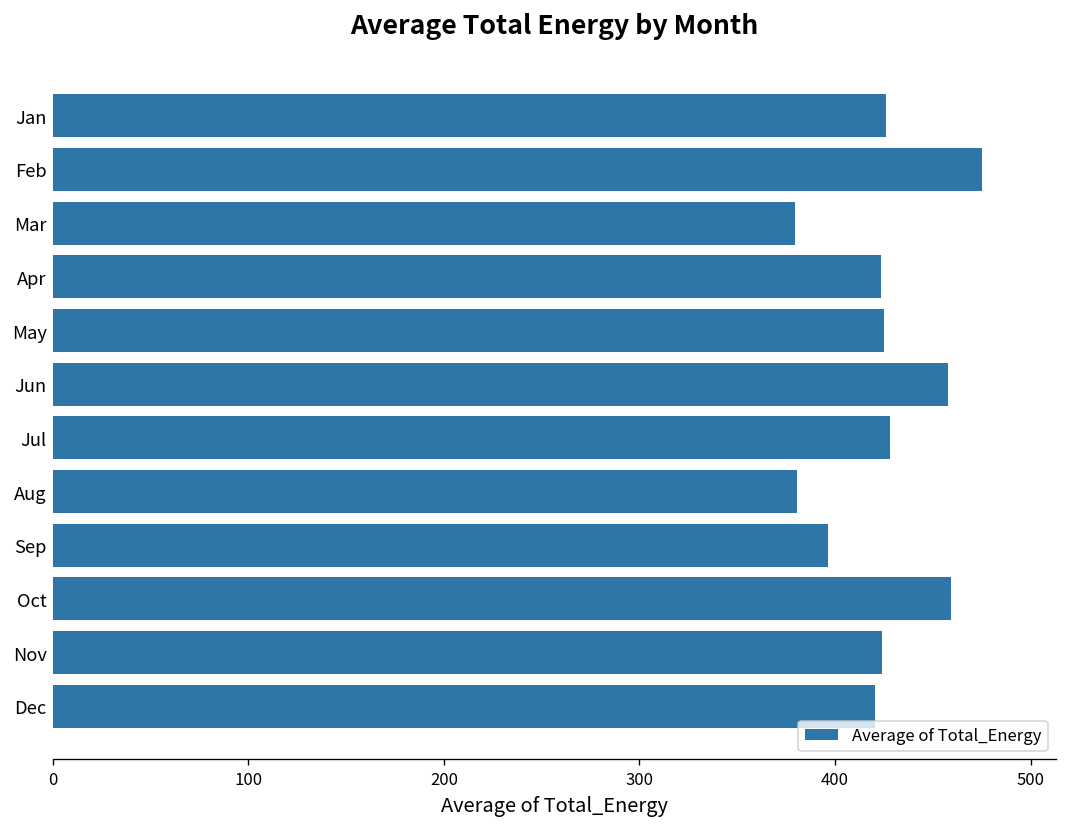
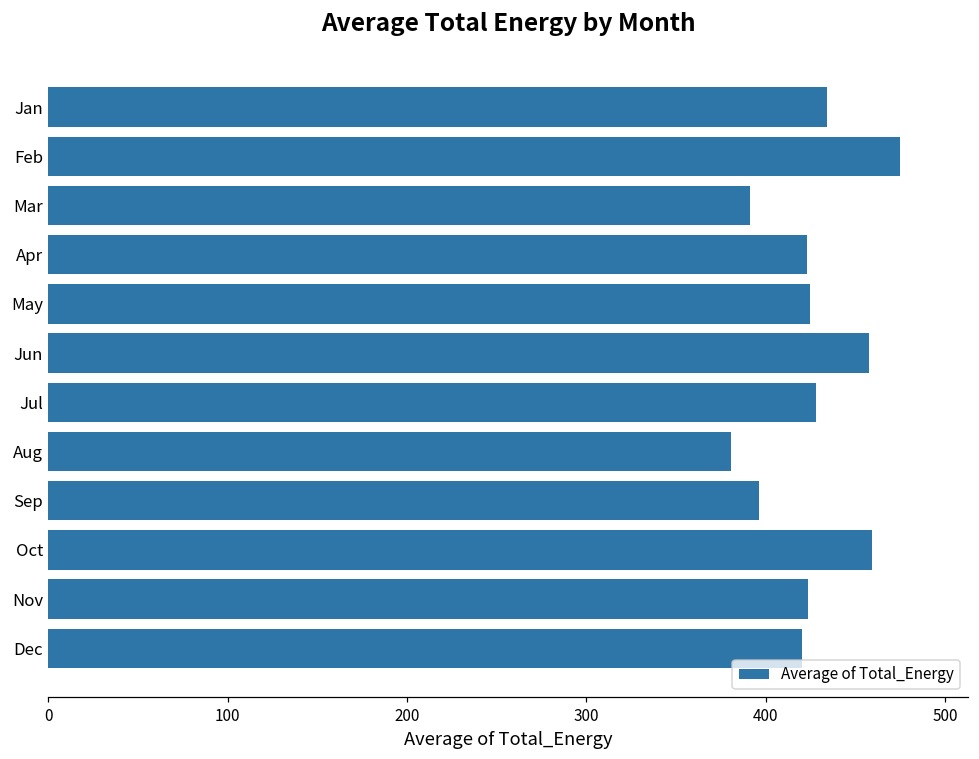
  {
-   "Jan": 426,
+   "Jan": 434,
    "Feb": 475,
-   "Mar": 380,
+   "Mar": 391,
    "Apr": 423,
    "May": 425,
    "Jun": 458,
    "Jul": 428,
    "Aug": 381,
    "Sep": 396,
    "Oct": 459,
    "Nov": 424,
    "Dec": 420
  }
